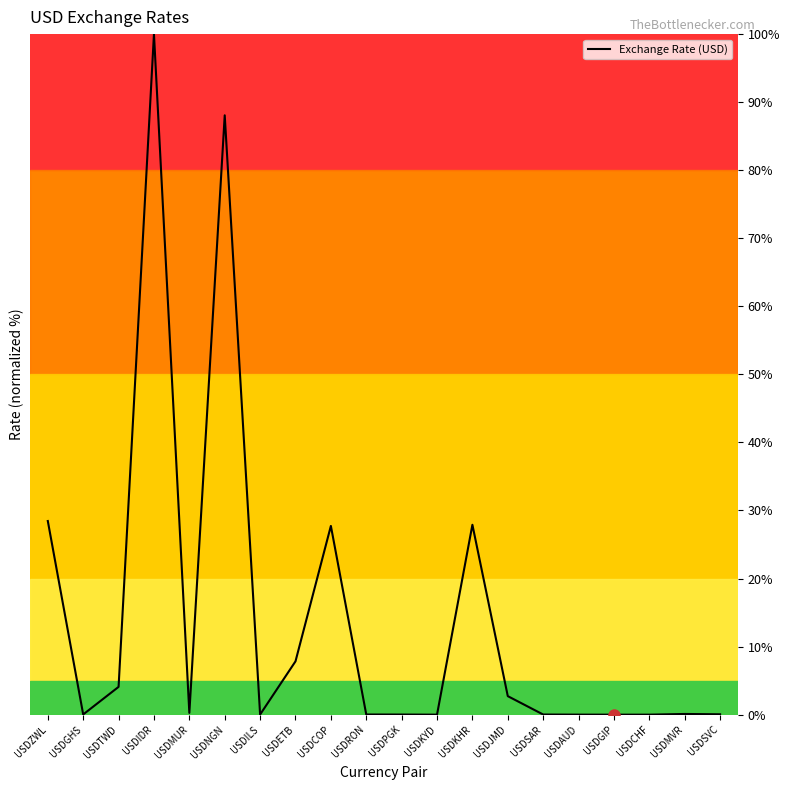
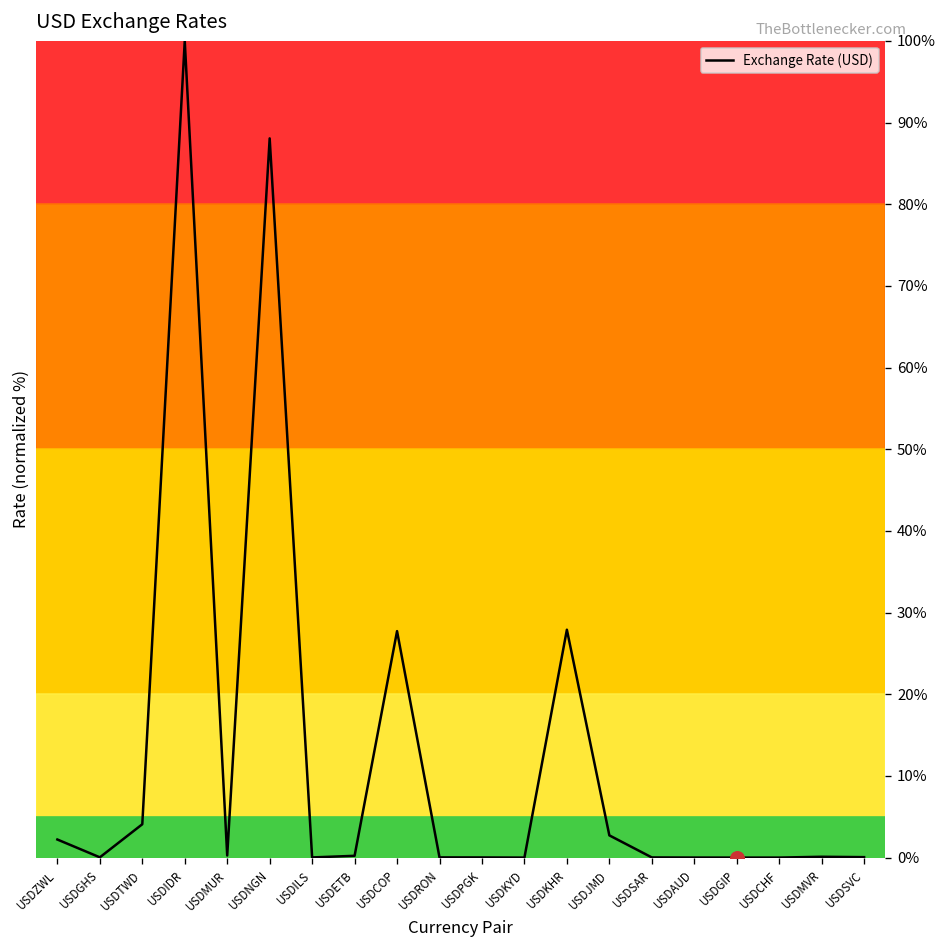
  {
    "Exchange Rate (USD)": {
-     "USDZWL": "28%",
+     "USDZWL": "2%",
      "USDGHS": "0%",
      "USDTWD": "4%",
      "USDIDR": "100%",
      "USDMUR": "0%",
      "USDNGN": "88%",
      "USDILS": "0%",
-     "USDETB": "8%",
+     "USDETB": "0%",
      "USDCOP": "28%",
      "USDRON": "0%",
      "USDPGK": "0%",
      "USDKYD": "0%",
      "USDKHR": "28%",
      "USDJMD": "3%",
      "USDSAR": "0%",
      "USDAUD": "0%",
      "USDCHF": "0%",
      "USDMVR": "0%",
      "USDSVC": "0%"
    }
  }
